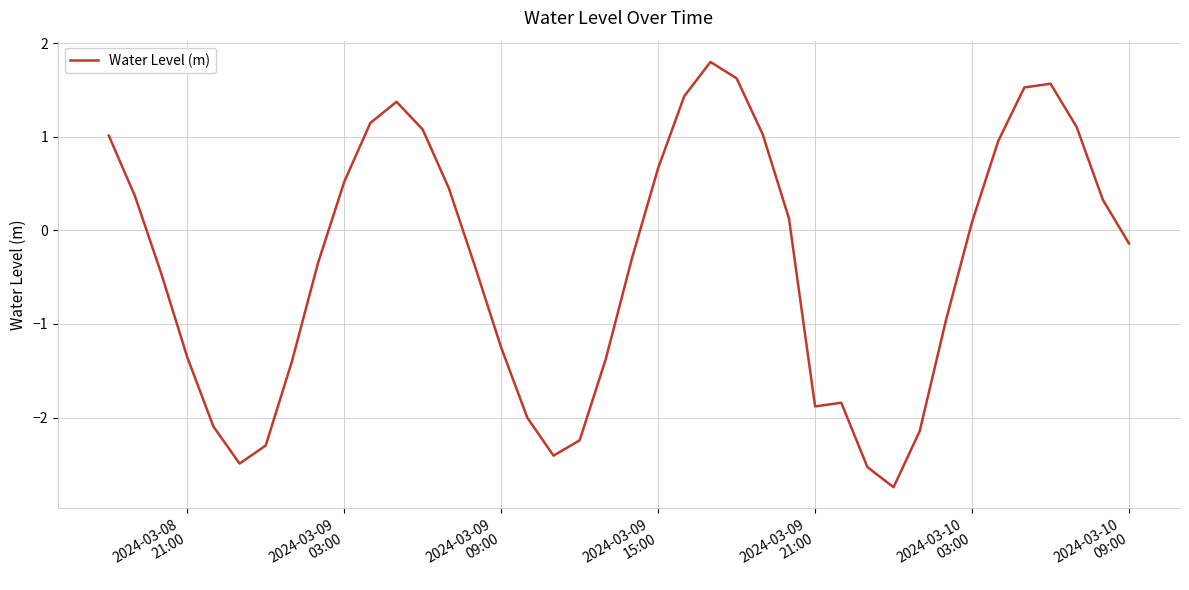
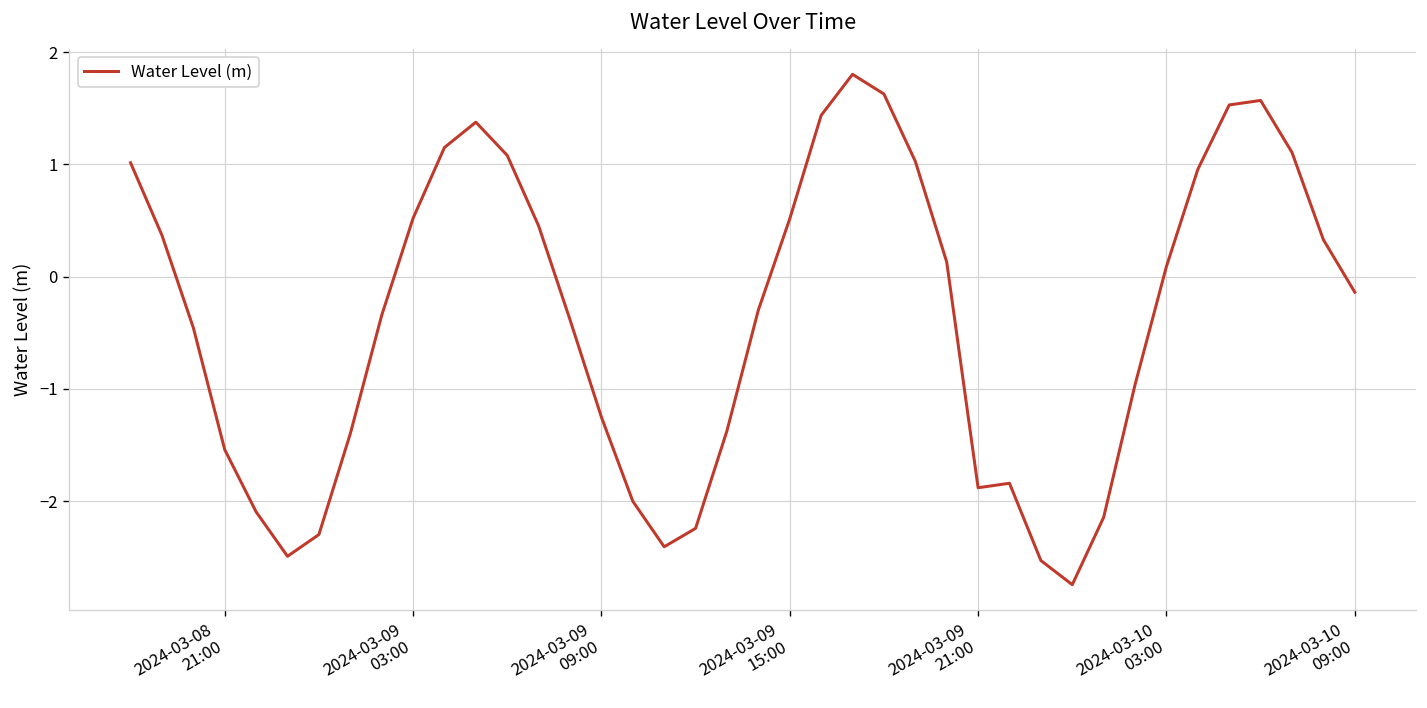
  {
-   "2024-03-08 21:00": -1.4,
+   "2024-03-08 21:00": -1.5,
    "2024-03-09 03:00": 0.5,
    "2024-03-09 09:00": -1.3,
-   "2024-03-09 15:00": 0.7,
+   "2024-03-09 15:00": 0.5,
    "2024-03-09 21:00": -1.9,
    "2024-03-10 03:00": 0.1,
    "2024-03-10 09:00": -0.1
  }
